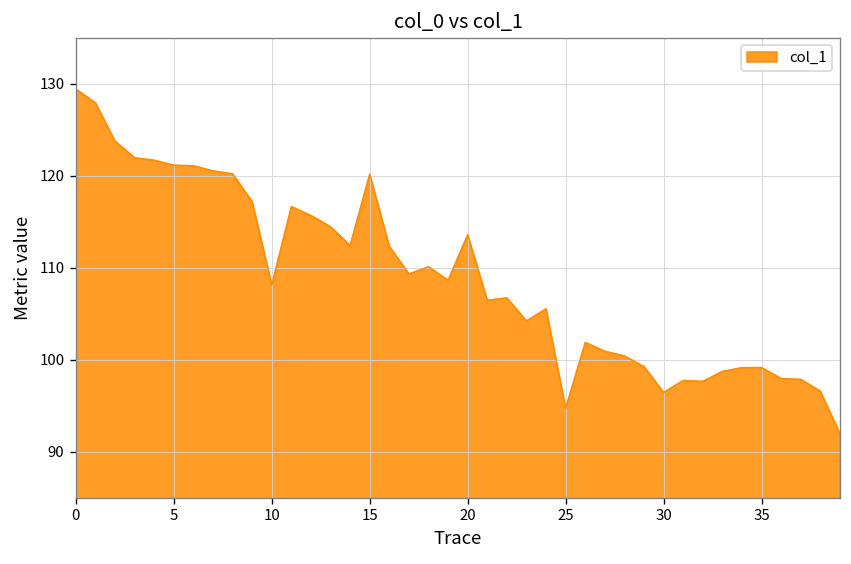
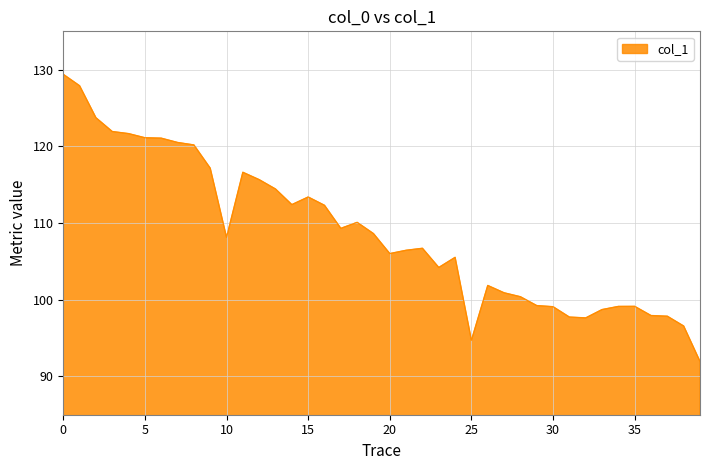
  {
    "0": 129,
    "5": 121,
    "10": 108,
-   "15": 120,
-   "20": 114,
+   "15": 113,
+   "20": 106,
    "25": 95,
-   "30": 96,
+   "30": 99,
    "35": 99
  }
